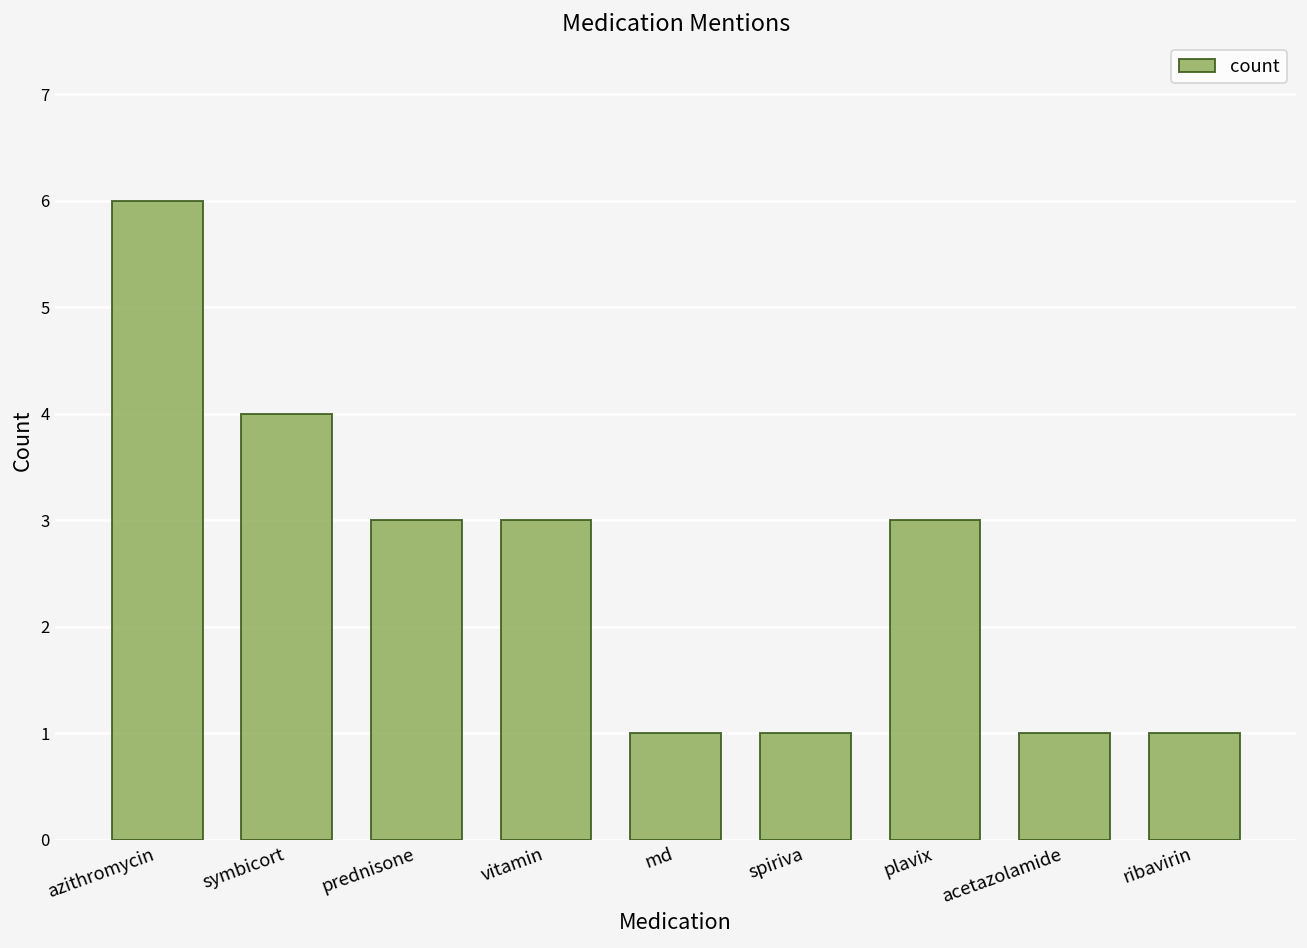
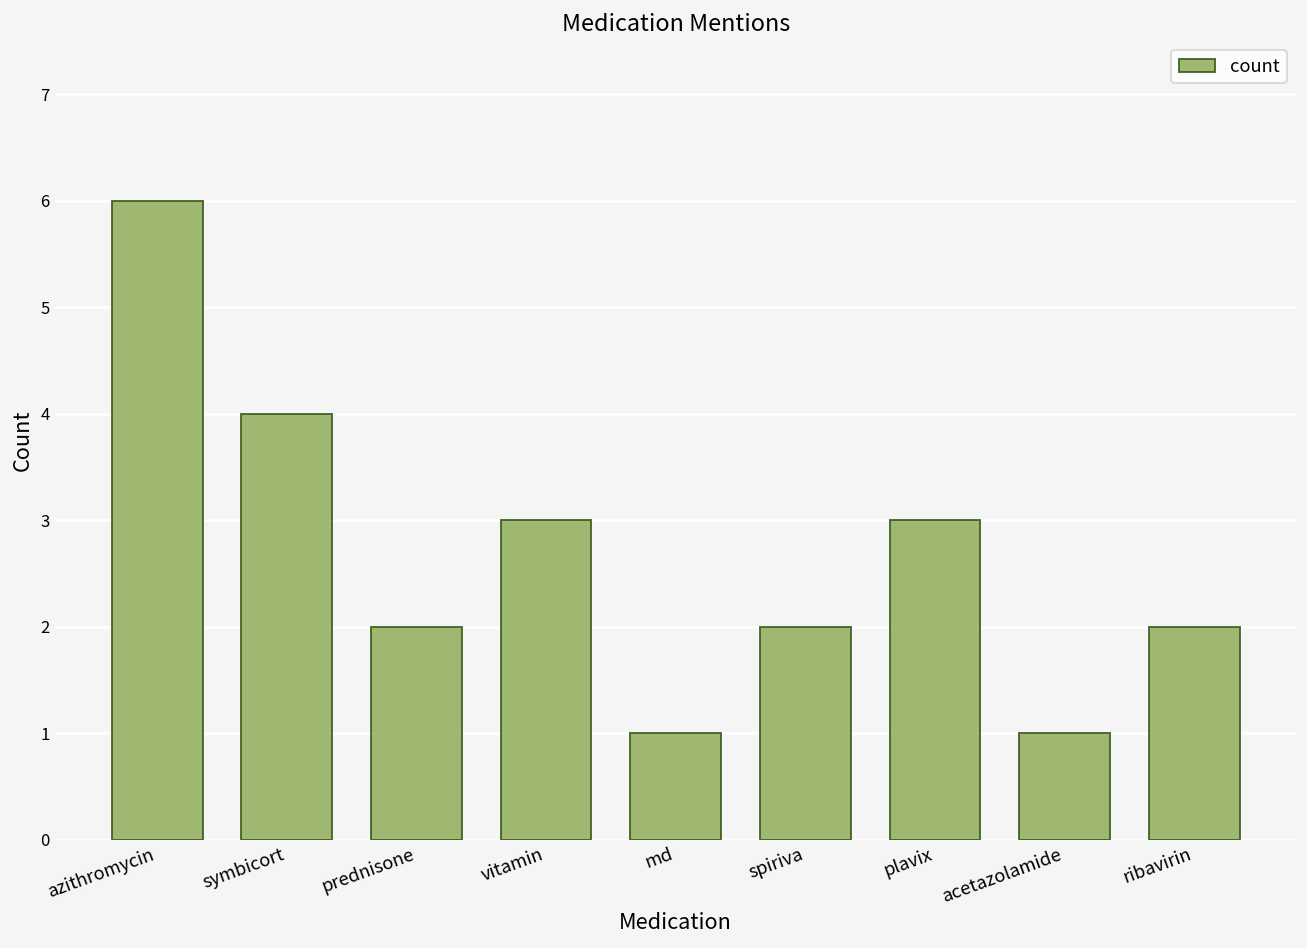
  {
    "azithromycin": 6,
    "symbicort": 4,
-   "prednisone": 3,
+   "prednisone": 2,
    "vitamin": 3,
    "md": 1,
-   "spiriva": 1,
+   "spiriva": 2,
    "plavix": 3,
    "acetazolamide": 1,
-   "ribavirin": 1
+   "ribavirin": 2
  }
